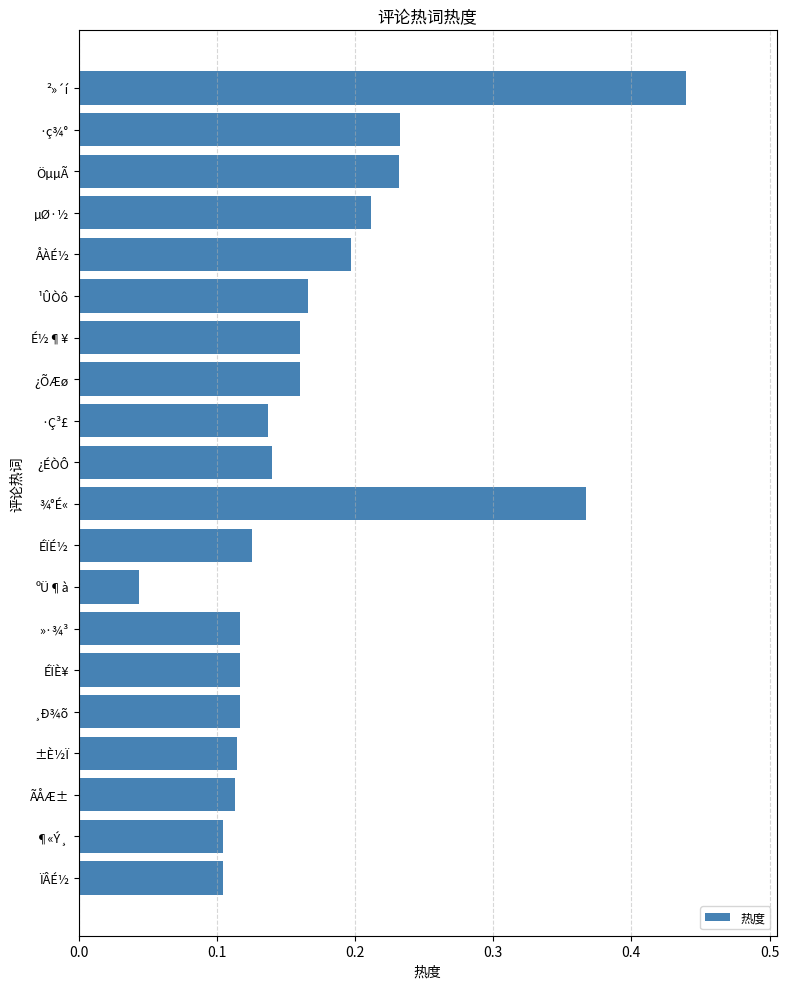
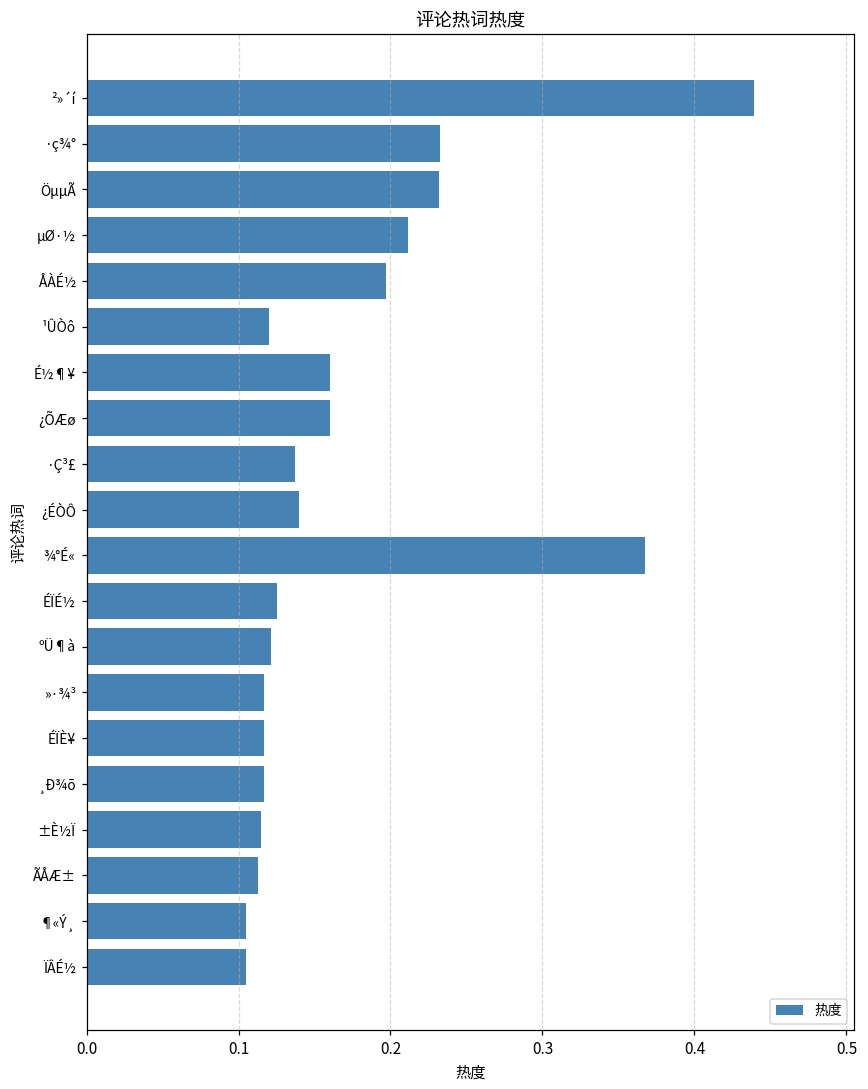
  {
    "²»´í": 0.439,
    "·ç¾°": 0.233,
    "ÖµµÃ": 0.232,
    "µØ·½": 0.211,
    "ÅÀÉ½": 0.197,
-   "¹ÛÒô": 0.166,
+   "¹ÛÒô": 0.120,
    "É½¶¥": 0.160,
    "¿ÕÆø": 0.160,
    "·Ç³£": 0.137,
    "¿ÉÒÔ": 0.140,
    "¾°É«": 0.367,
    "ÉÏÉ½": 0.125,
-   "ºÜ¶à": 0.044,
+   "ºÜ¶à": 0.121,
    "»·¾³": 0.117,
    "ÉÏÈ¥": 0.117,
    "¸Ð¾õ": 0.117,
    "±È½Ï": 0.115,
    "ÃÅÆ±": 0.113,
    "¶«Ý¸": 0.105,
    "ÏÂÉ½": 0.105
  }
